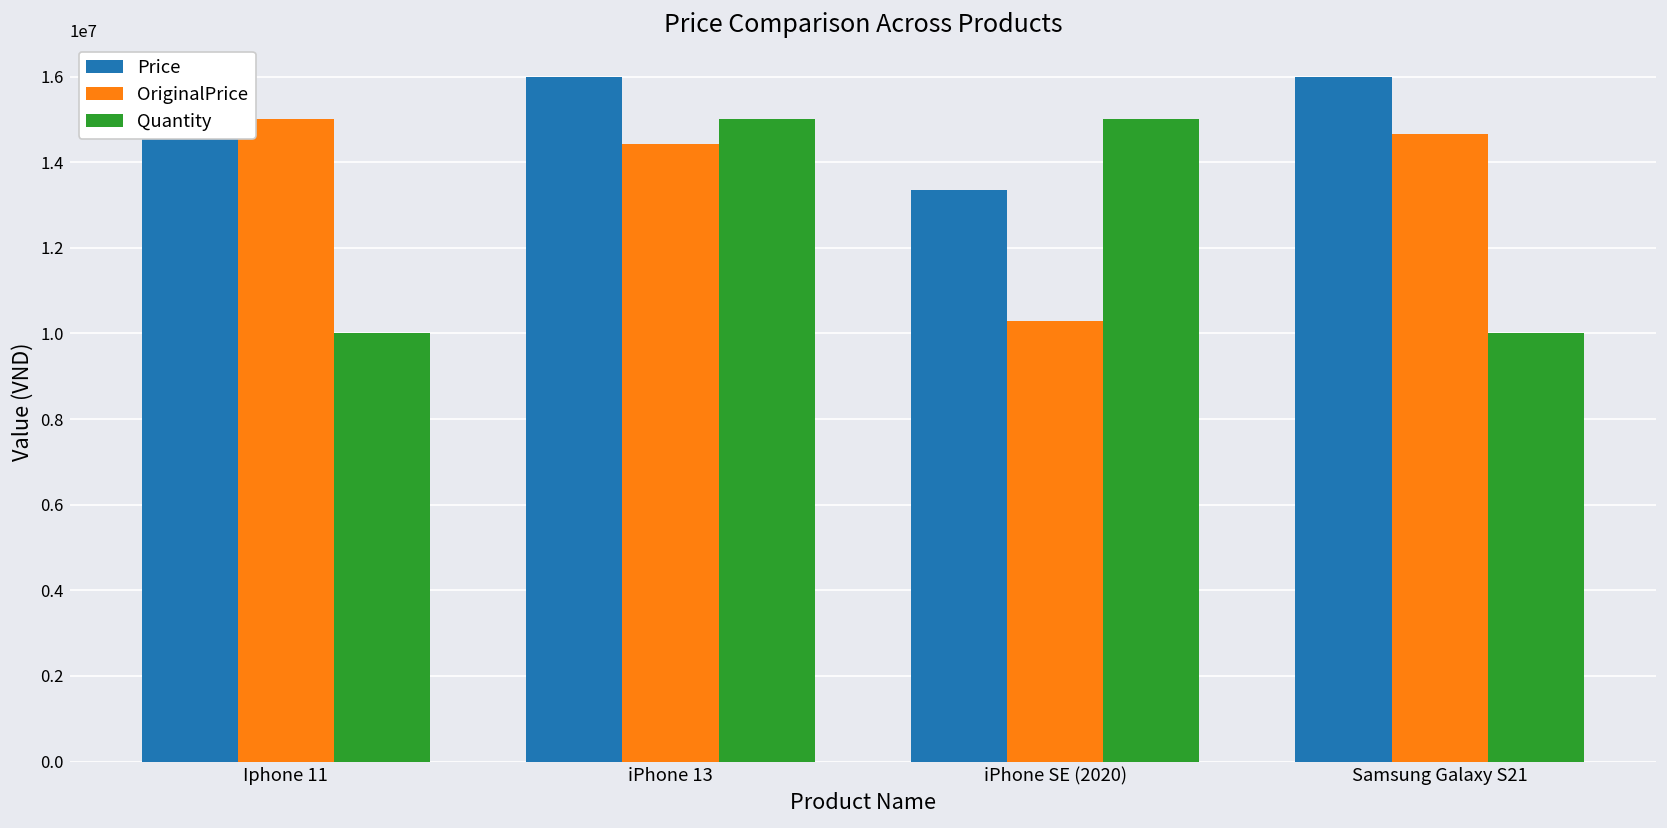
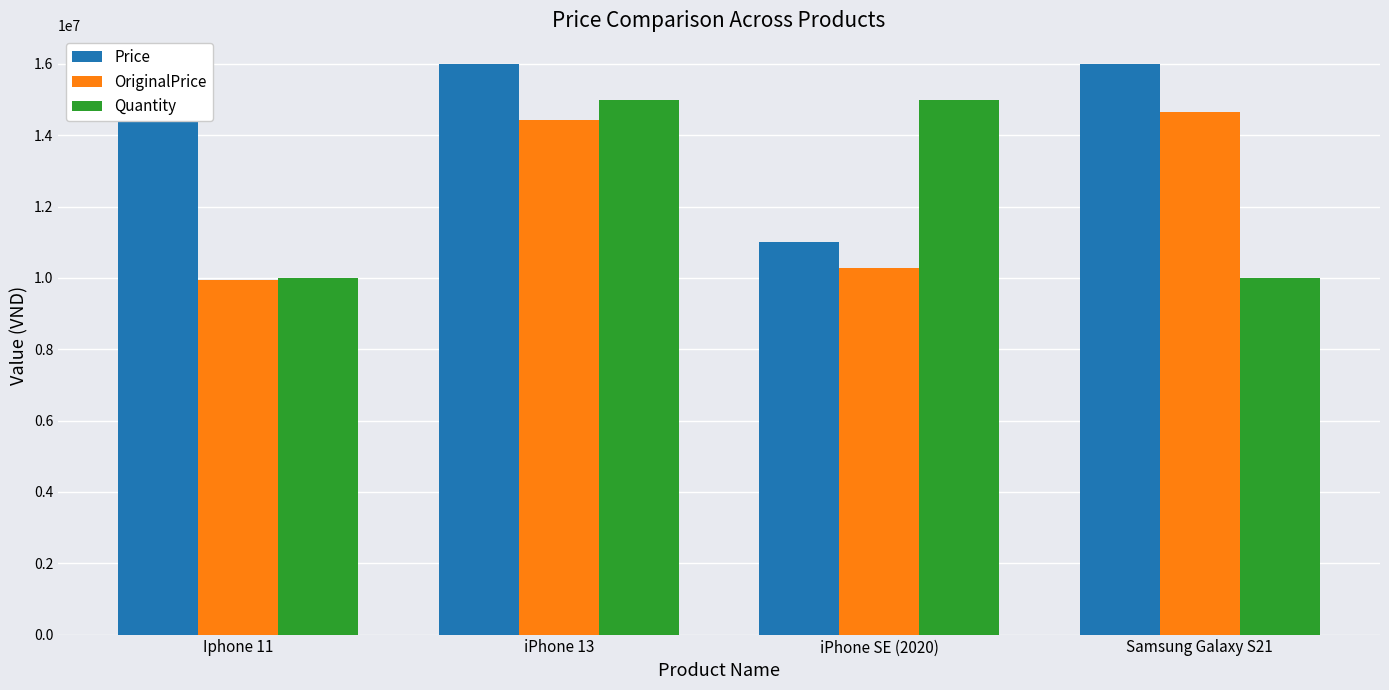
  {
    "Price": {
      "iPhone 13": 16000000,
-     "iPhone SE (2020)": 13400000,
+     "iPhone SE (2020)": 11000000,
      "Samsung Galaxy S21": 16000000
    },
    "OriginalPrice": {
-     "Iphone 11": 15000000,
+     "Iphone 11": 9900000,
      "iPhone 13": 14400000,
      "iPhone SE (2020)": 10300000,
      "Samsung Galaxy S21": 14600000
    },
    "Quantity": {
      "Iphone 11": 10000000,
      "iPhone 13": 15000000,
      "iPhone SE (2020)": 15000000,
      "Samsung Galaxy S21": 10000000
    }
  }
